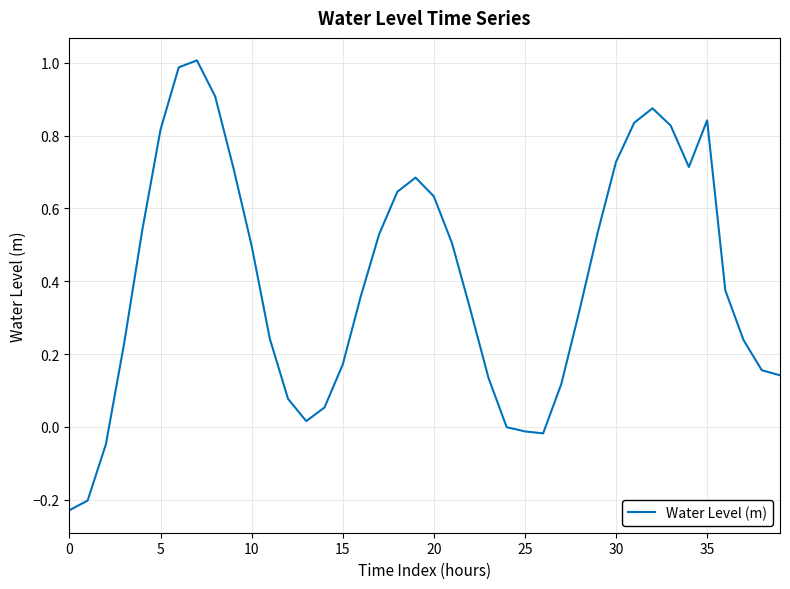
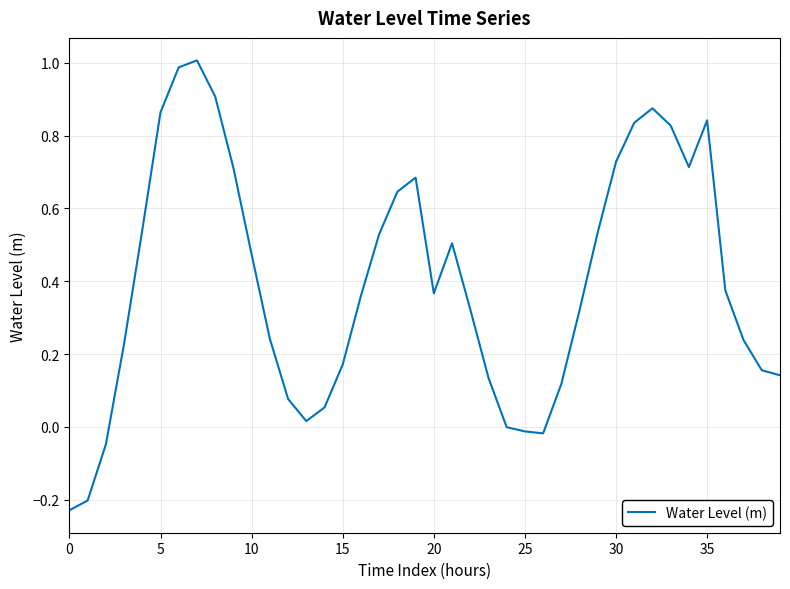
  {
    "0": -0.23,
-   "5": 0.82,
-   "10": 0.50,
+   "5": 0.86,
+   "10": 0.47,
    "15": 0.17,
-   "20": 0.63,
+   "20": 0.37,
    "25": -0.01,
    "30": 0.73,
    "35": 0.84
  }
